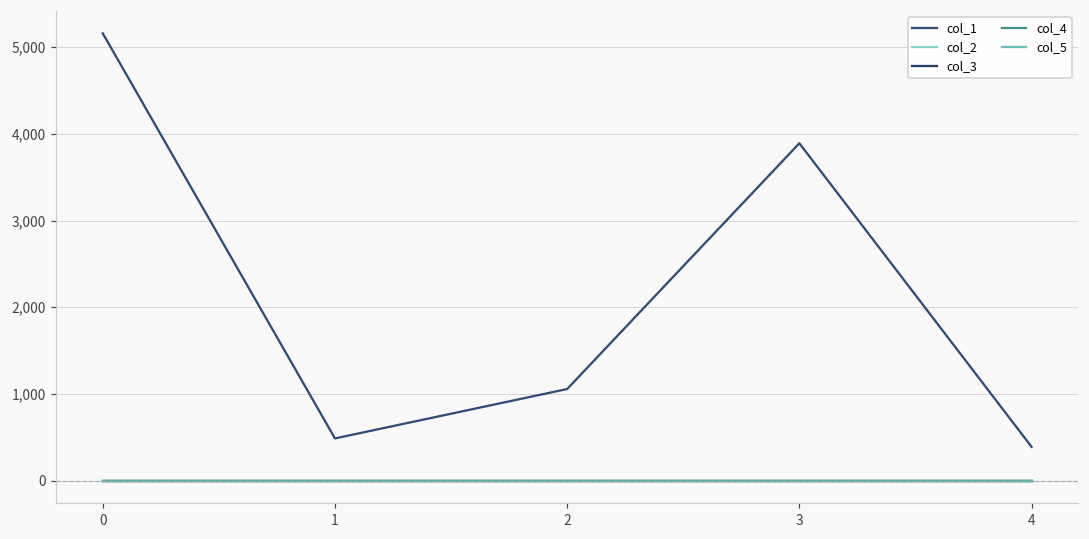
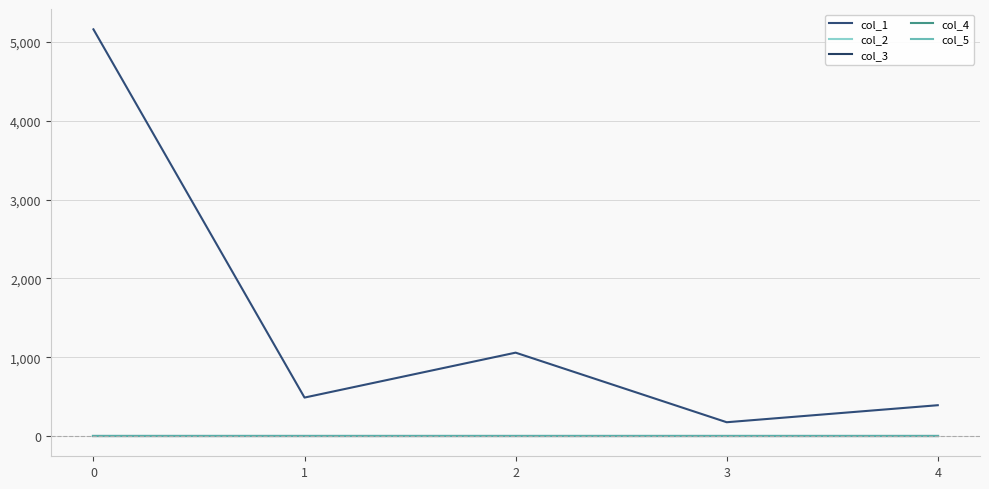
  {
    "col_1": {
      "0": "5,200",
      "1": "500",
      "2": "1,100",
-     "3": "3,900",
+     "3": "200",
      "4": "400"
    },
    "col_5": {
      "0": "0",
      "1": "0",
      "2": "0",
      "3": "0",
      "4": "0"
    }
  }
